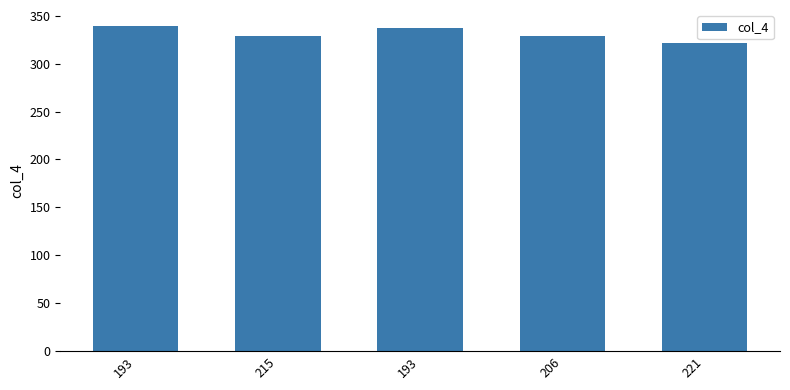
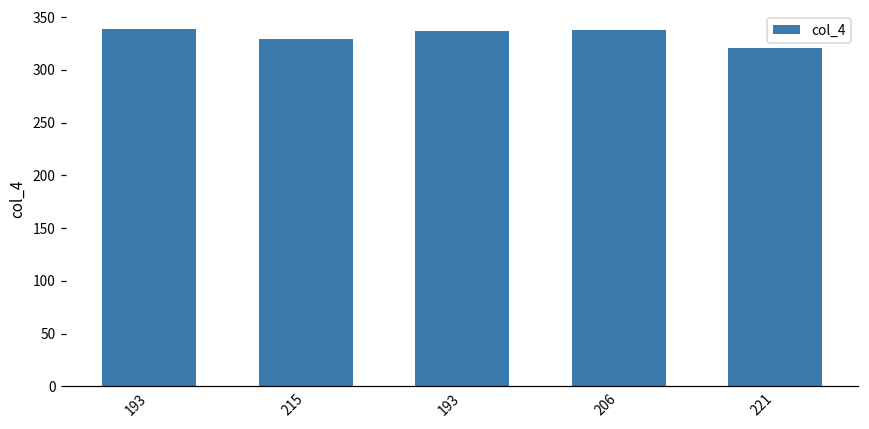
  {
    "215": 330,
-   "206": 330,
+   "206": 340,
    "221": 320
  }
